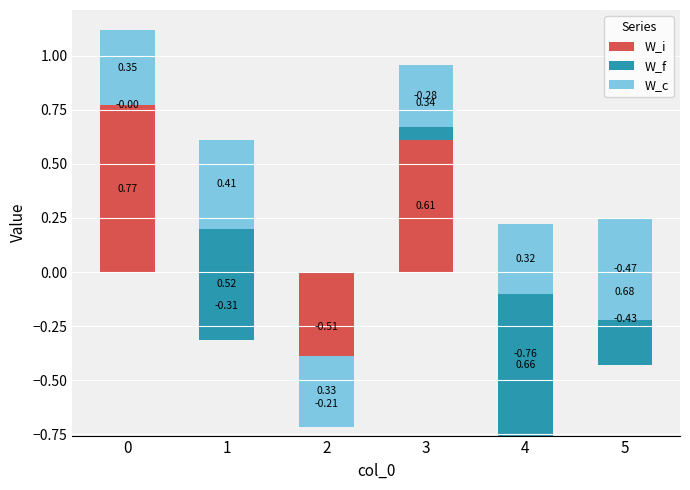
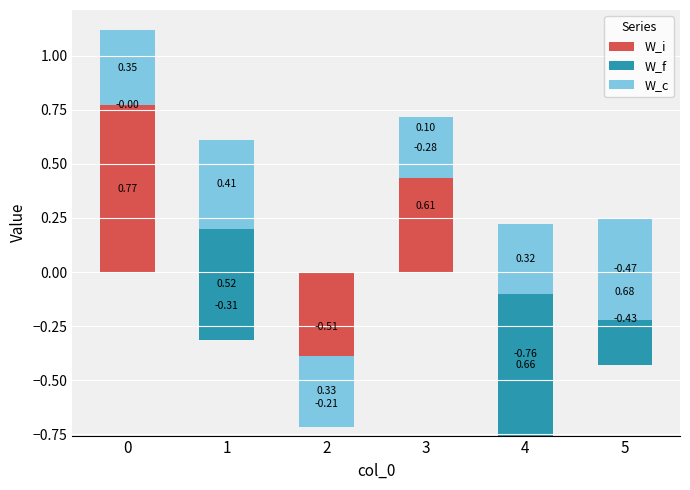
  {
    "W_i": {
      "0": 0.77,
      "1": -0.31,
      "5": -0.43
    },
    "W_f": {
      "0": -0.00,
      "2": -0.21,
-     "3": 0.34
+     "3": 0.10
    },
    "W_c": {
      "0": 0.35,
      "1": 0.41,
      "4": 0.32
    }
  }
